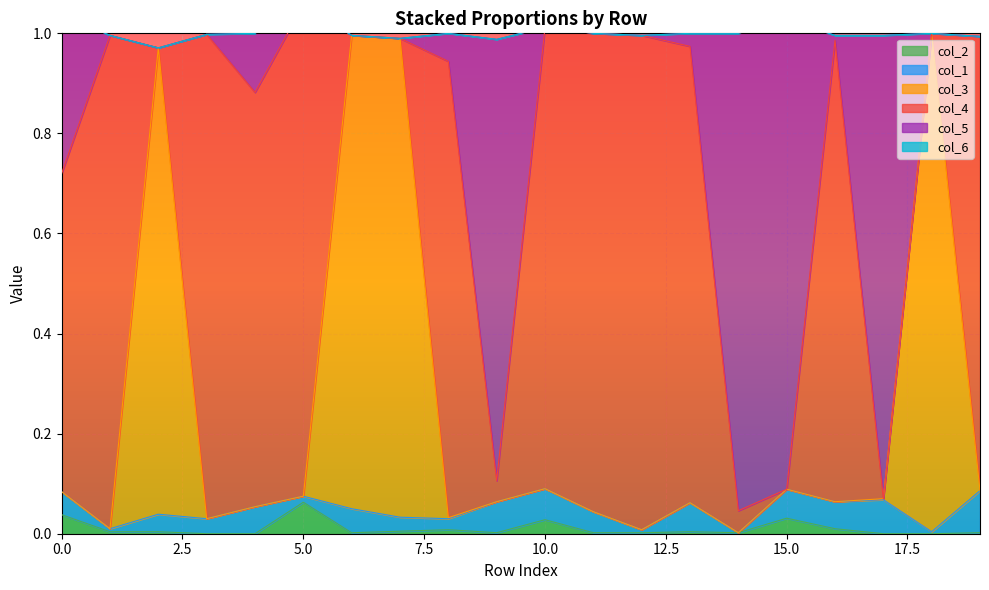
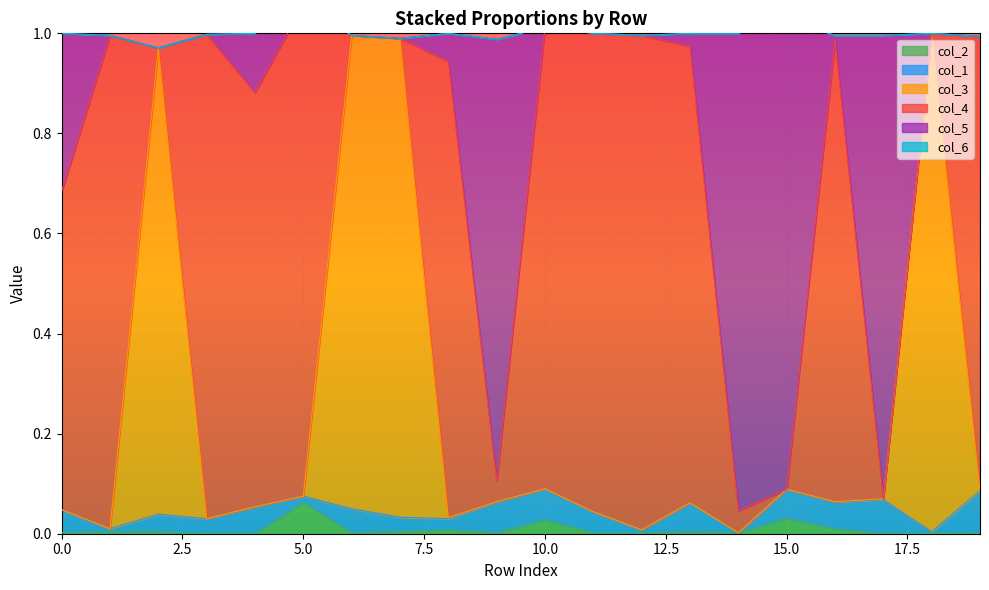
  {
    "col_2": {
-     "0.0": 0.04,
+     "0.0": 0.00,
      "5.0": 0.06,
      "10.0": 0.03,
      "15.0": 0.03
    },
    "col_4": {
      "0.0": 0.64
    }
  }
